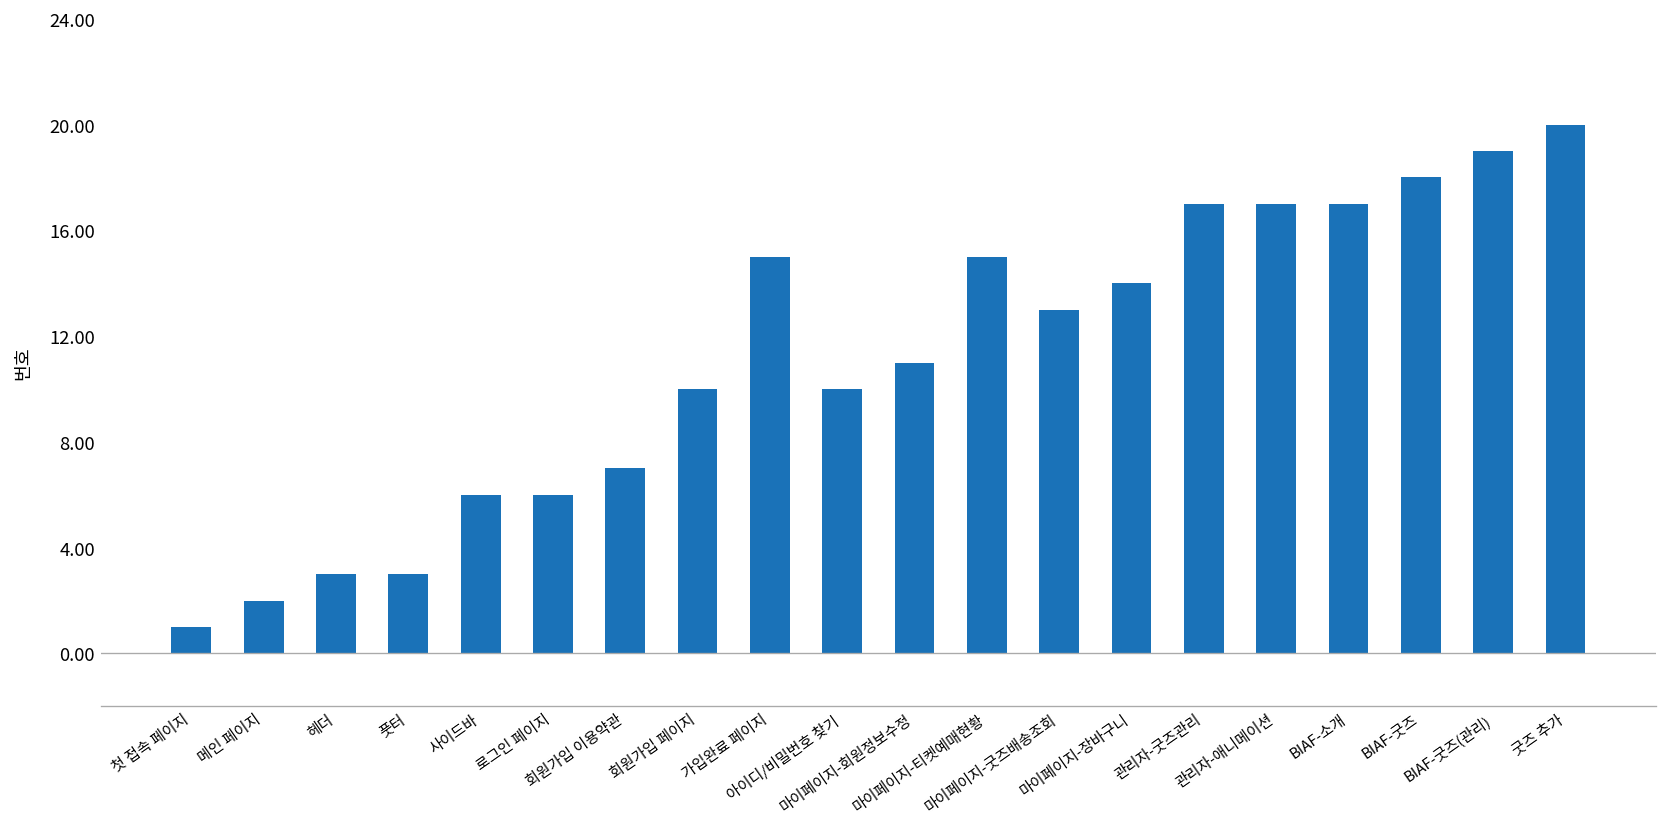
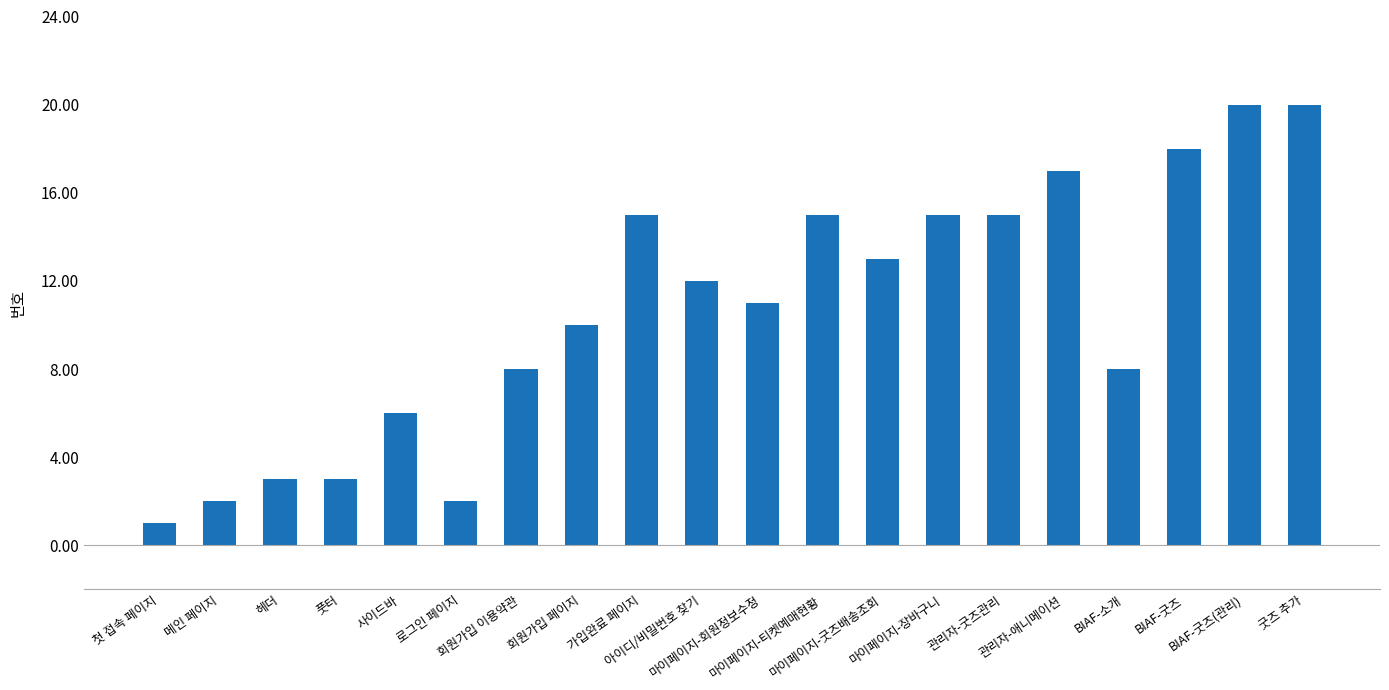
  {
    "첫 접속 페이지": 1,
    "메인 페이지": 2,
    "헤더": 3,
    "풋터": 3,
    "사이드바": 6,
-   "로그인 페이지": 6,
-   "회원가입 이용약관": 7,
+   "로그인 페이지": 2,
+   "회원가입 이용약관": 8,
    "회원가입 페이지": 10,
    "가입완료 페이지": 15,
-   "아이디/비밀번호 찾기": 10,
+   "아이디/비밀번호 찾기": 12,
    "마이페이지-회원정보수정": 11,
    "마이페이지-티켓예매현황": 15,
    "마이페이지-굿즈배송조회": 13,
-   "마이페이지-장바구니": 14,
-   "관리자-굿즈관리": 17,
+   "마이페이지-장바구니": 15,
+   "관리자-굿즈관리": 15,
    "관리자-애니메이션": 17,
-   "BIAF-소개": 17,
+   "BIAF-소개": 8,
    "BIAF-굿즈": 18,
-   "BIAF-굿즈(관리)": 19,
+   "BIAF-굿즈(관리)": 20,
    "굿즈 추가": 20
  }
